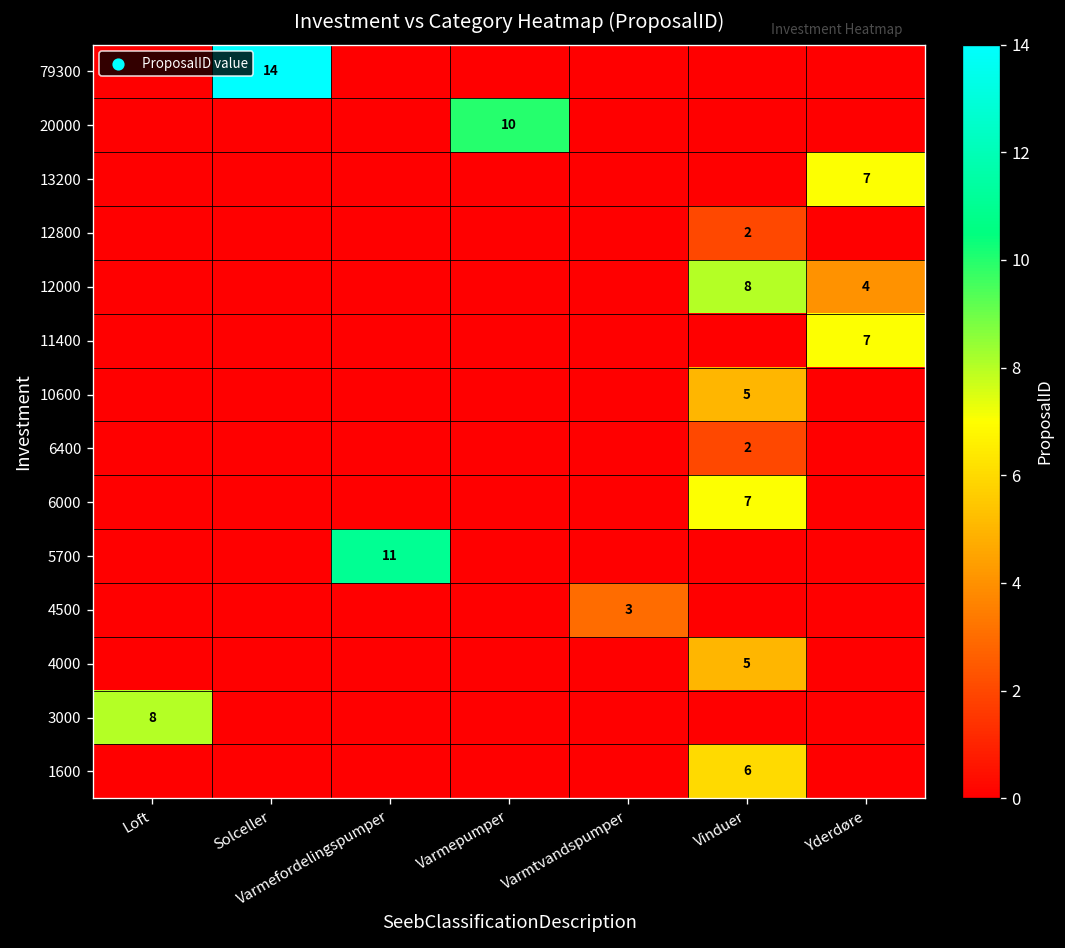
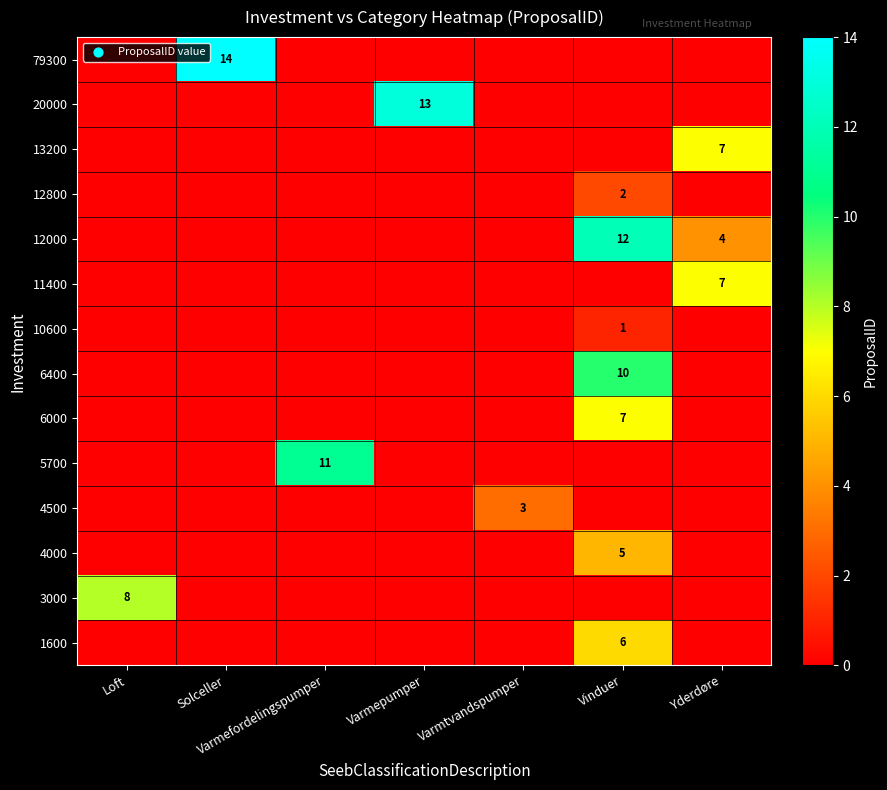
  {
    "79300": {
      "Solceller": 14
    },
    "20000": {
-     "Varmepumper": 10
+     "Varmepumper": 13
    },
    "13200": {
      "Yderdøre": 7
    },
    "12800": {
      "Vinduer": 2
    },
    "12000": {
-     "Vinduer": 8,
+     "Vinduer": 12,
      "Yderdøre": 4
    },
    "11400": {
      "Yderdøre": 7
    },
    "10600": {
-     "Vinduer": 5
+     "Vinduer": 1
    },
    "6400": {
-     "Vinduer": 2
+     "Vinduer": 10
    },
    "6000": {
      "Vinduer": 7
    },
    "5700": {
      "Varmefordelingspumper": 11
    },
    "4500": {
      "Varmtvandspumper": 3
    },
    "4000": {
      "Vinduer": 5
    },
    "3000": {
      "Loft": 8
    },
    "1600": {
      "Vinduer": 6
    }
  }
